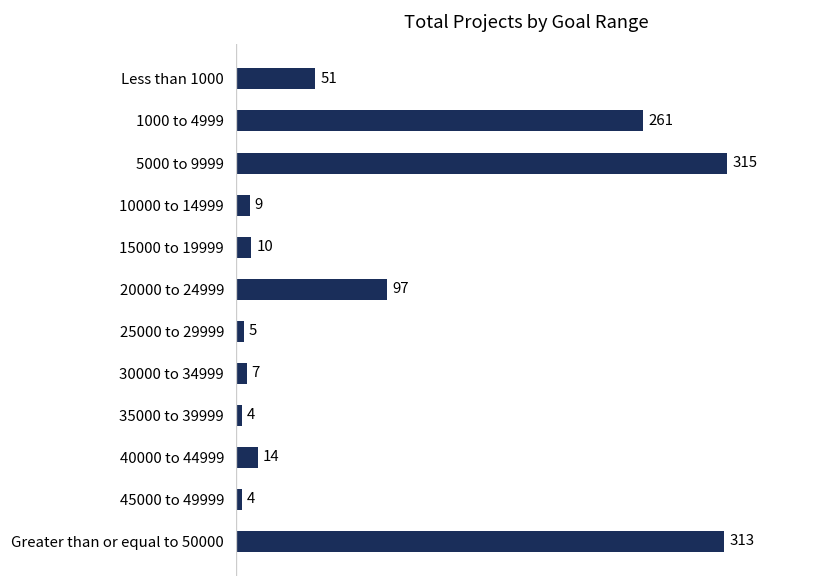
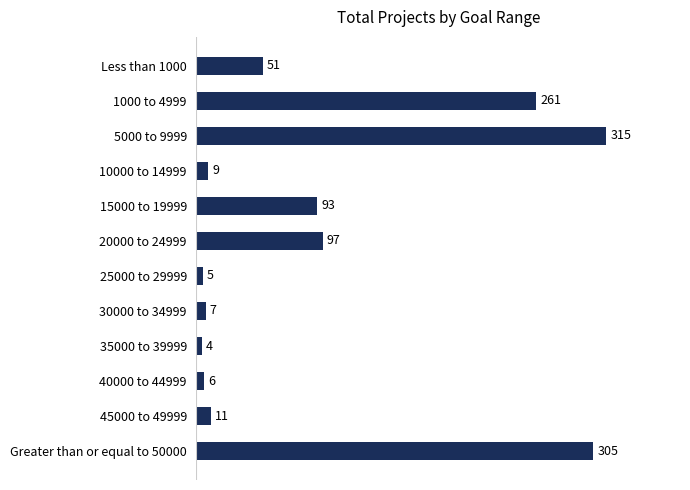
  {
    "Less than 1000": 51,
    "1000 to 4999": 261,
    "5000 to 9999": 315,
    "10000 to 14999": 9,
-   "15000 to 19999": 10,
+   "15000 to 19999": 93,
    "20000 to 24999": 97,
    "25000 to 29999": 5,
    "30000 to 34999": 7,
    "35000 to 39999": 4,
-   "40000 to 44999": 14,
-   "45000 to 49999": 4,
-   "Greater than or equal to 50000": 313
+   "40000 to 44999": 6,
+   "45000 to 49999": 11,
+   "Greater than or equal to 50000": 305
  }
